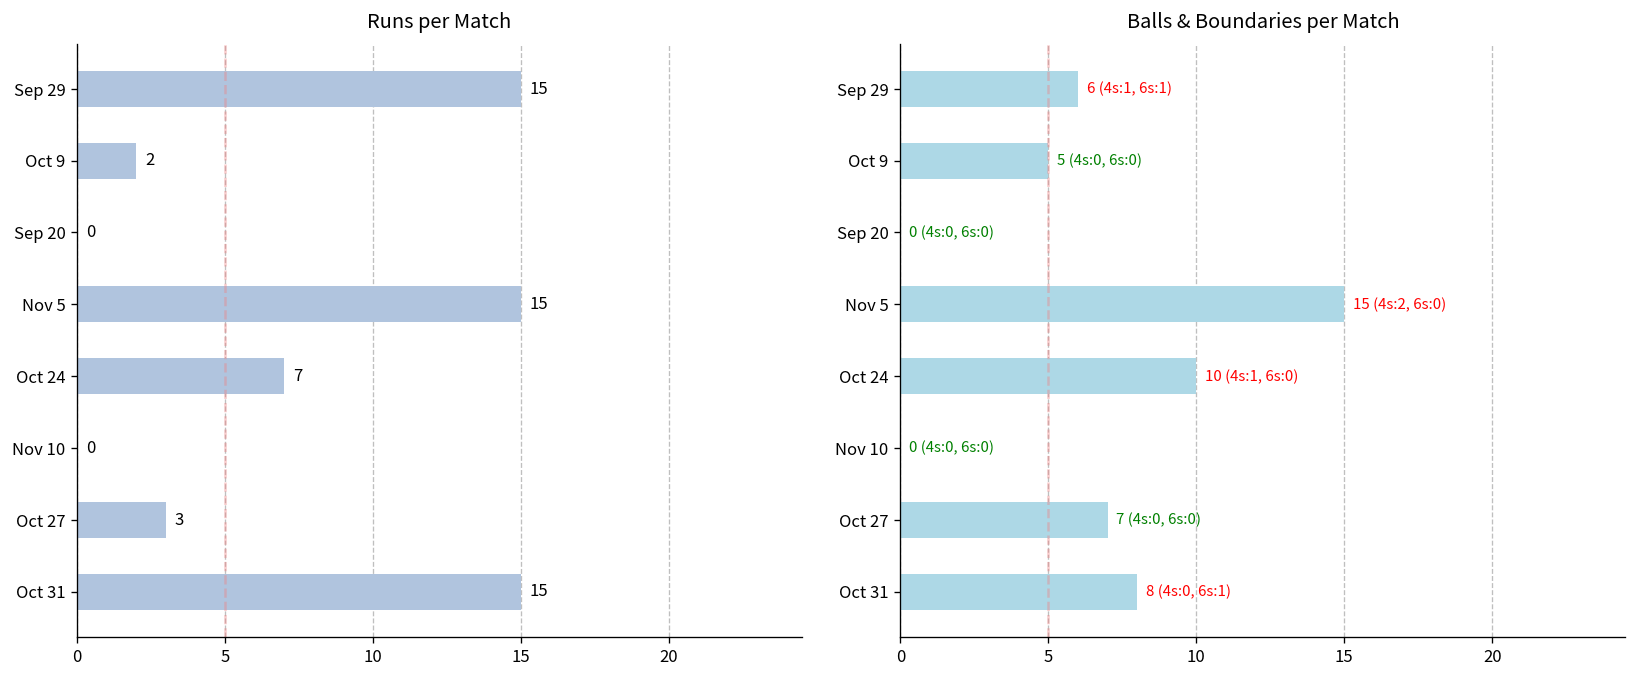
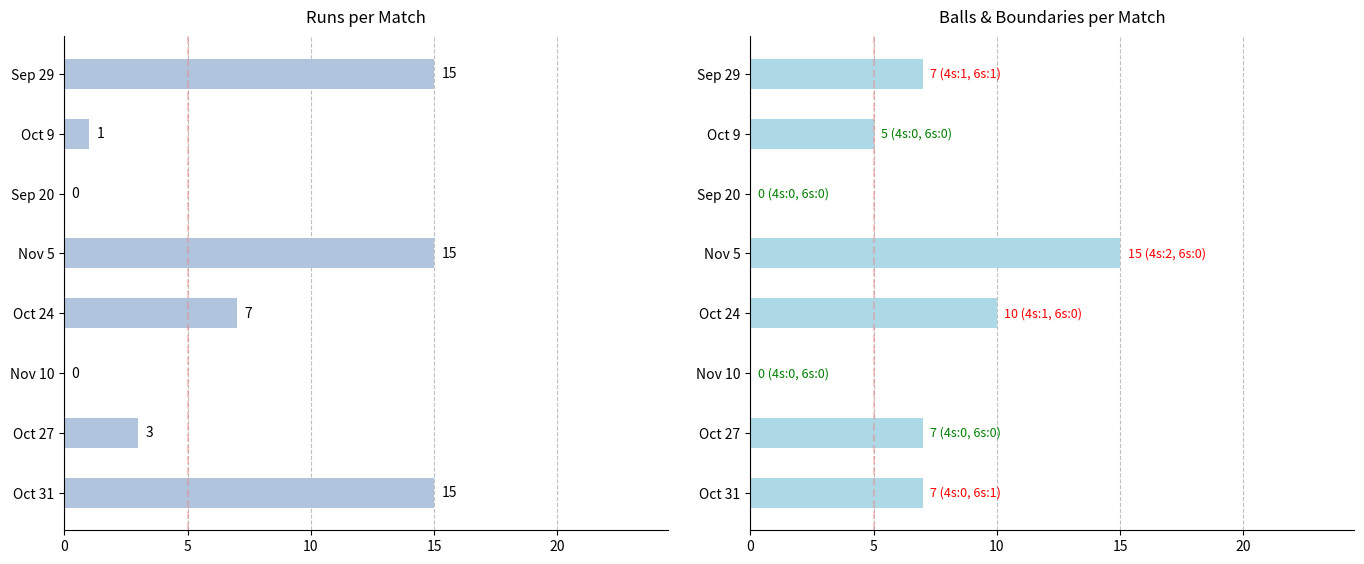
  {
    "Runs per Match": {
      "Sep 29": 15,
-     "Oct 9": 2,
+     "Oct 9": 1,
      "Sep 20": 0,
      "Nov 5": 15,
      "Oct 24": 7,
      "Nov 10": 0,
      "Oct 27": 3,
      "Oct 31": 15
    },
    "Balls & Boundaries per Match": {
-     "Sep 29": 6,
+     "Sep 29": 7,
      "Oct 9": 5,
      "Sep 20": 0,
      "Nov 5": 15,
      "Oct 24": 10,
      "Nov 10": 0,
      "Oct 27": 7,
-     "Oct 31": 8
+     "Oct 31": 7
    }
  }
